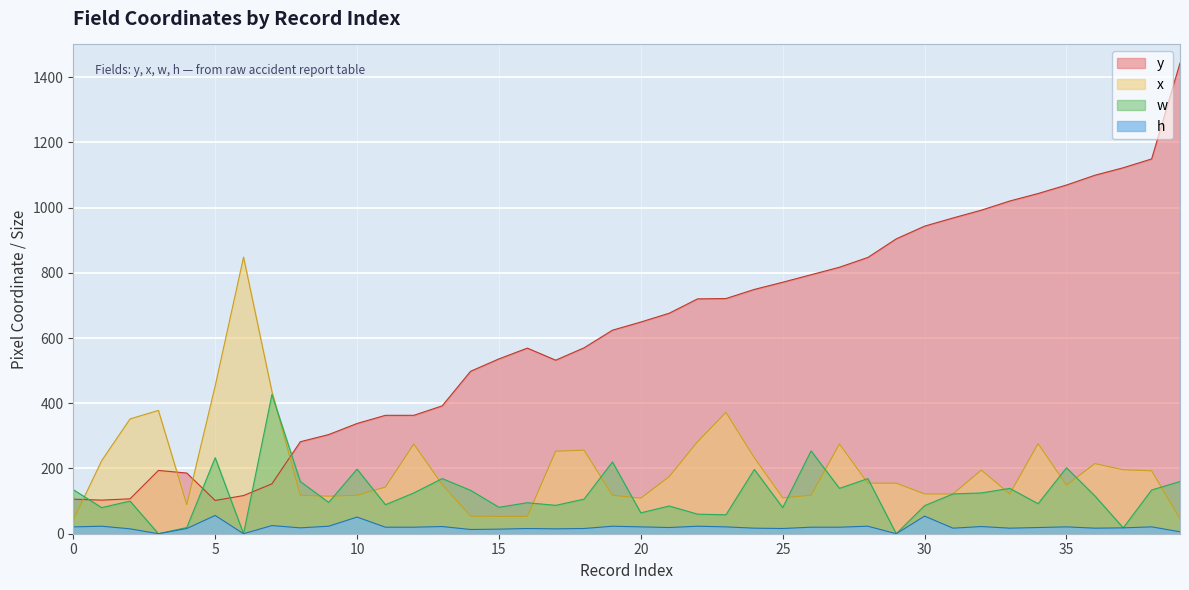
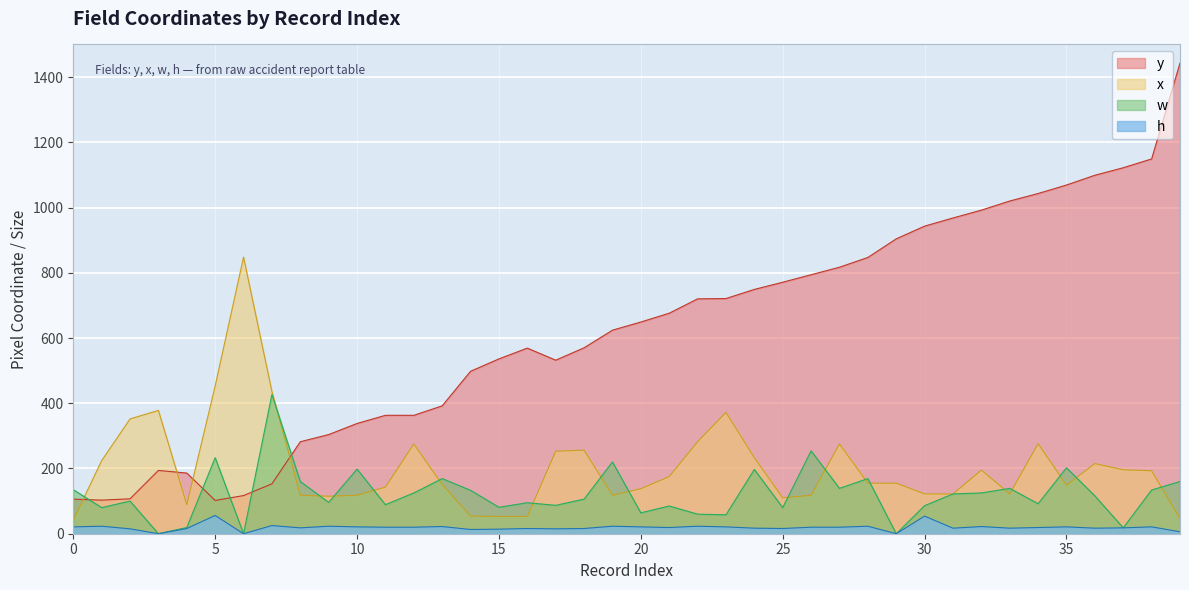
  {
    "y": {
      "0": 110,
      "5": 100,
      "10": 340,
      "15": 540,
      "20": 650,
      "25": 770,
      "30": 940,
      "35": 1070
    },
    "x": {
      "0": 40,
      "5": 450,
      "10": 120,
      "15": 50,
-     "20": 110,
+     "20": 140,
      "25": 110,
      "30": 120,
      "35": 150
    },
    "w": {
      "0": 140,
      "5": 230,
      "10": 200,
      "15": 80,
      "20": 60,
      "25": 80,
      "30": 90,
      "35": 200
    },
    "h": {
      "0": 20,
      "5": 60,
-     "10": 50,
+     "10": 20,
      "15": 10,
      "20": 20,
      "25": 20,
      "30": 50,
      "35": 20
    }
  }
